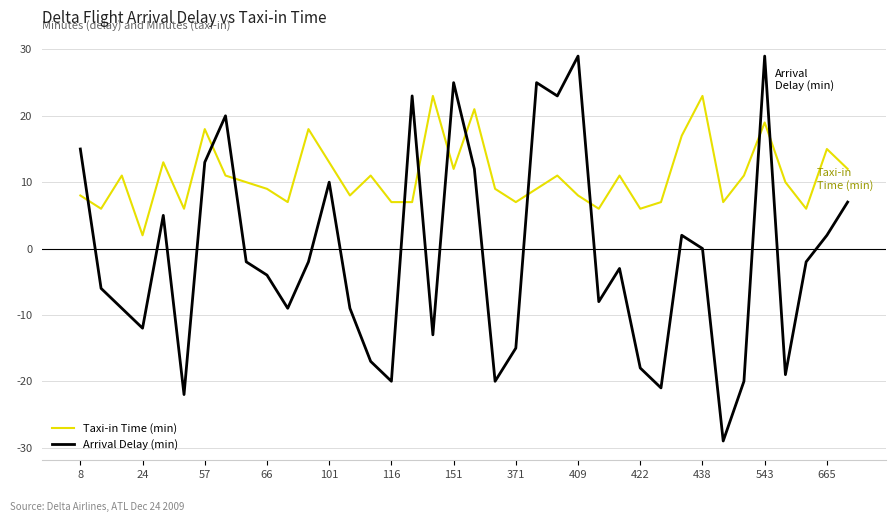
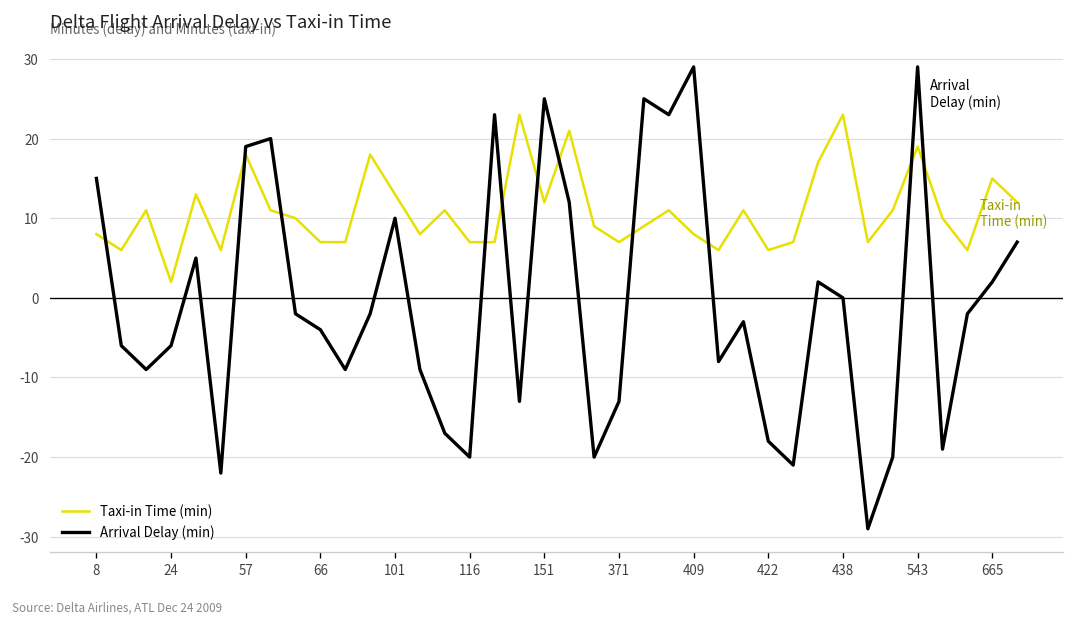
  {
    "Taxi-in Time (min)": {
      "8": 8,
      "24": 2,
      "57": 18,
-     "66": 9,
+     "66": 7,
      "101": 13,
      "116": 7,
      "151": 12,
      "371": 7,
      "409": 8,
      "422": 6,
      "438": 23,
      "543": 19,
      "665": 15
    },
    "Arrival Delay (min)": {
      "8": 15,
-     "24": -12,
-     "57": 13,
+     "24": -6,
+     "57": 19,
      "66": -4,
      "101": 10,
      "116": -20,
      "151": 25,
-     "371": -15,
+     "371": -13,
      "409": 29,
      "422": -18,
      "438": 0,
      "543": 29,
      "665": 2
    }
  }
